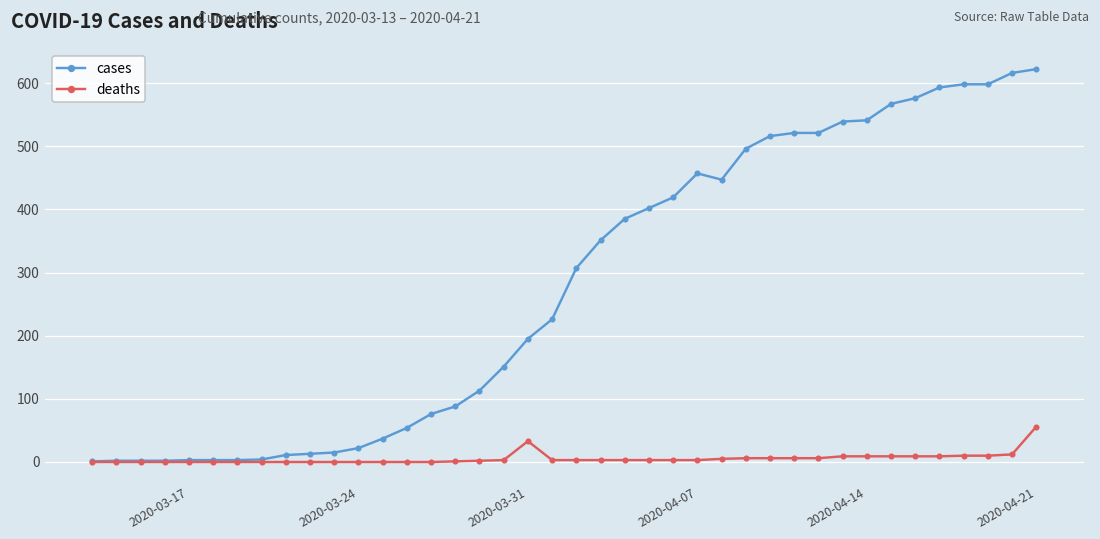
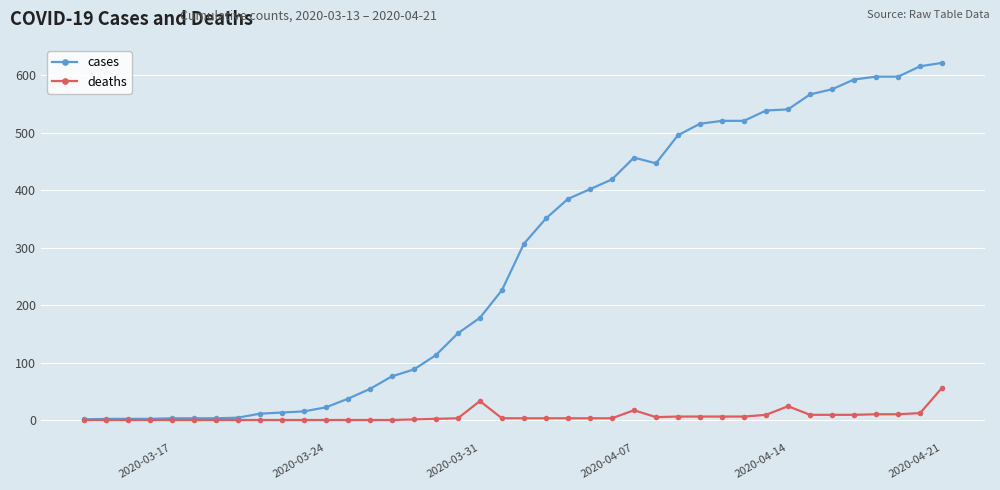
  {
    "cases": {
      "2020-03-24": 20,
-     "2020-03-31": 200,
+     "2020-03-31": 180,
      "2020-04-07": 460,
      "2020-04-14": 540,
      "2020-04-21": 620
    },
    "deaths": {
      "2020-03-24": 0,
      "2020-03-31": 30,
-     "2020-04-07": 0,
-     "2020-04-14": 10,
+     "2020-04-07": 20,
+     "2020-04-14": 20,
      "2020-04-21": 60
    }
  }
